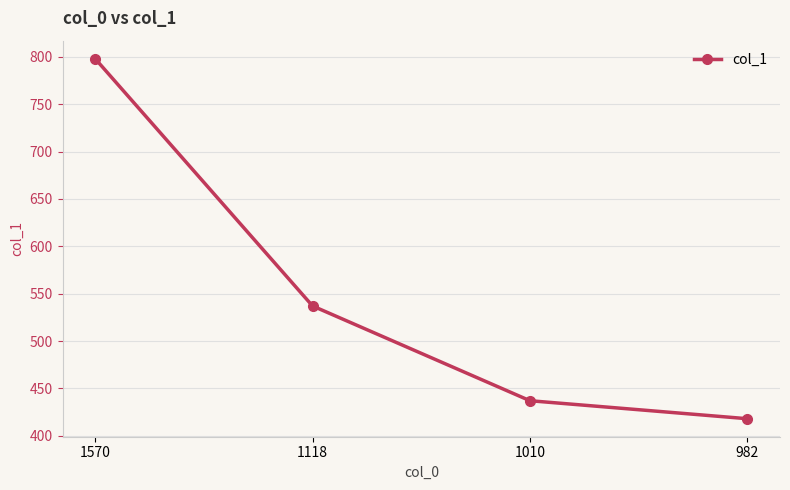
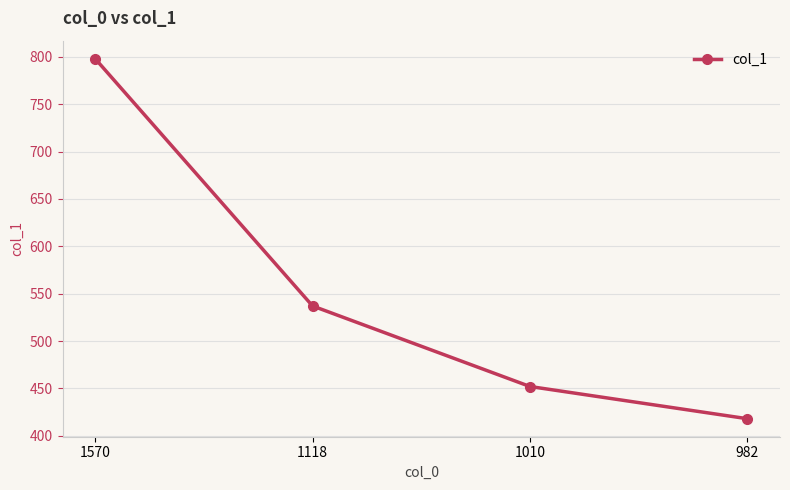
  {
    "1570": 800,
    "1118": 540,
-   "1010": 440,
+   "1010": 450,
    "982": 420
  }
